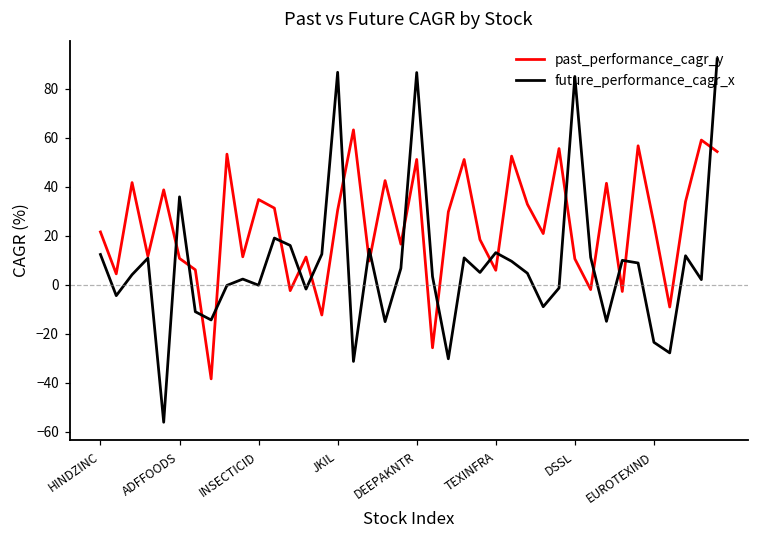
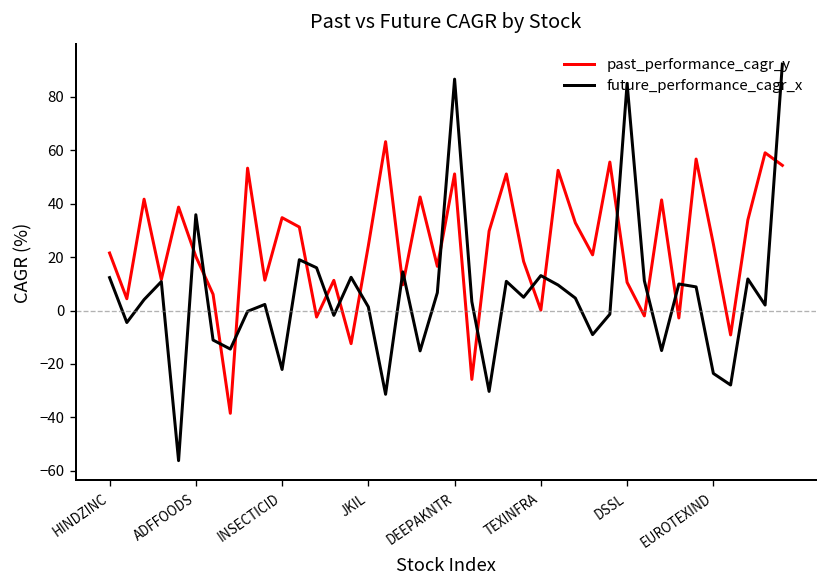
  {
    "past_performance_cagr_y": {
      "HINDZINC": 22,
-     "ADFFOODS": 11,
+     "ADFFOODS": 20,
      "INSECTICID": 35,
-     "JKIL": 30,
+     "JKIL": 24,
      "DEEPAKNTR": 51,
-     "TEXINFRA": 6,
+     "TEXINFRA": 0,
      "DSSL": 11,
      "EUROTEXIND": 25
    },
    "future_performance_cagr_x": {
      "HINDZINC": 12,
      "ADFFOODS": 36,
-     "INSECTICID": 0,
-     "JKIL": 87,
+     "INSECTICID": -22,
+     "JKIL": 1,
      "DEEPAKNTR": 87,
      "TEXINFRA": 13,
      "DSSL": 85,
      "EUROTEXIND": -24
    }
  }
